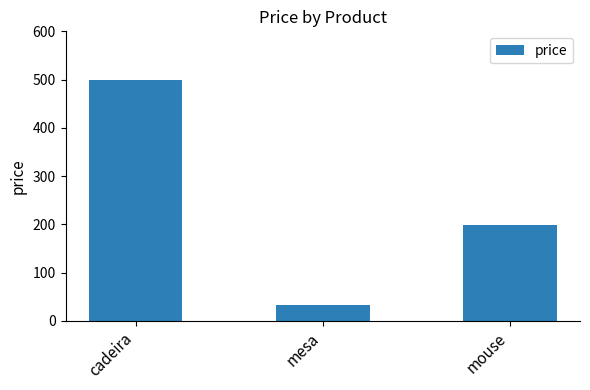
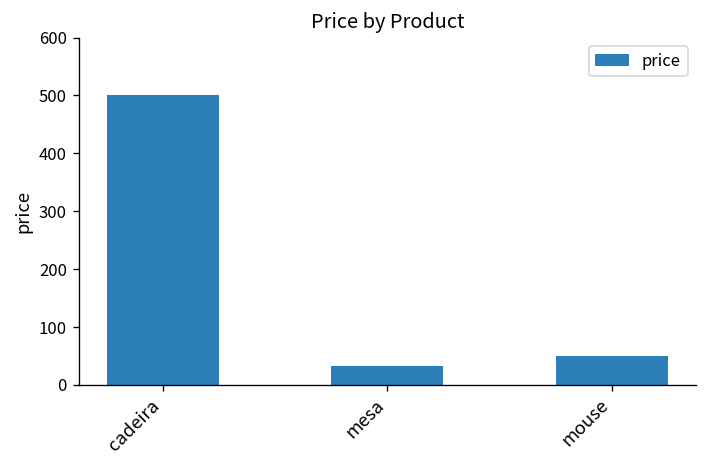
  {
    "cadeira": 500,
    "mesa": 30,
-   "mouse": 200
+   "mouse": 50
  }
